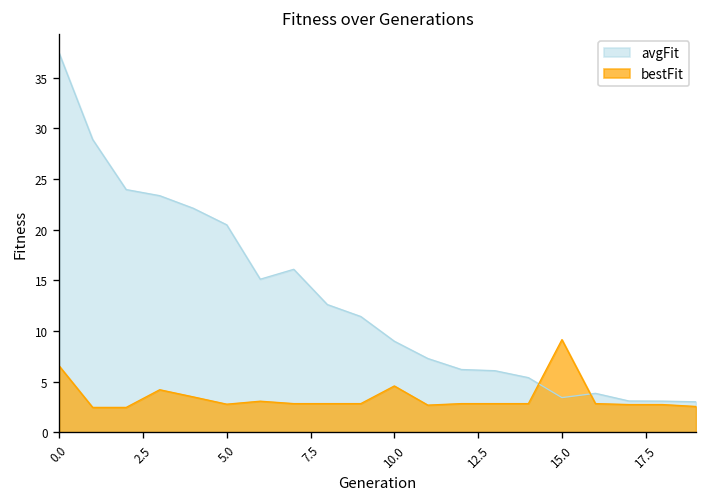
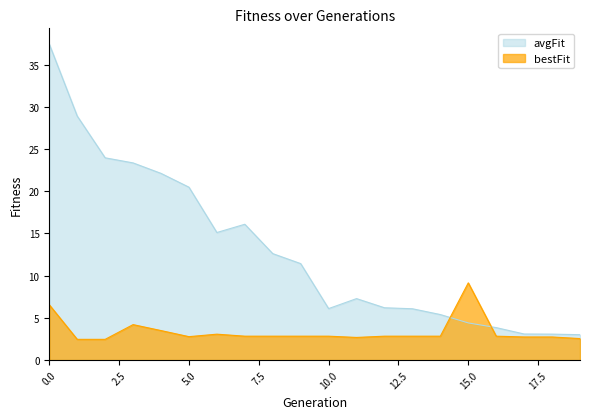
  {
    "avgFit": {
      "0.0": 37,
      "5.0": 20,
-     "10.0": 9,
-     "15.0": 3
+     "10.0": 6,
+     "15.0": 4
    },
    "bestFit": {
      "0.0": 7,
      "5.0": 3,
-     "10.0": 5,
+     "10.0": 3,
      "15.0": 9
    }
  }
